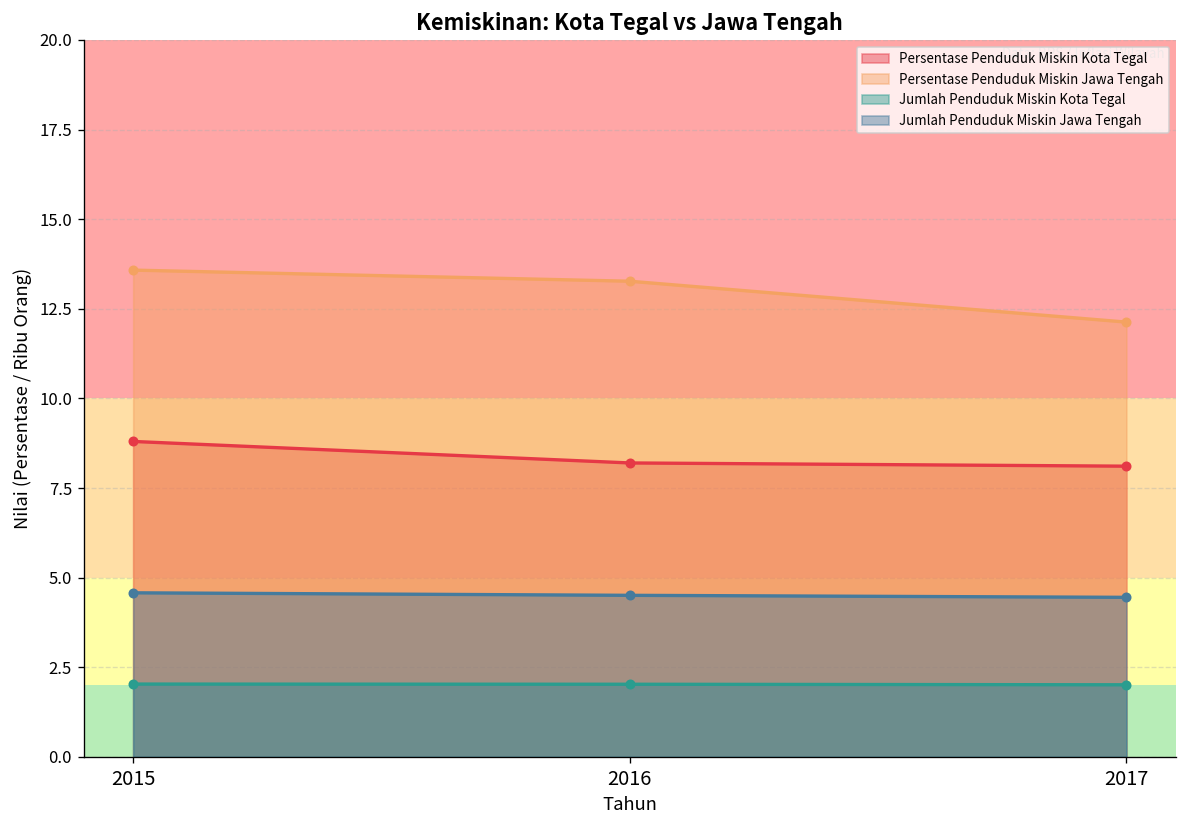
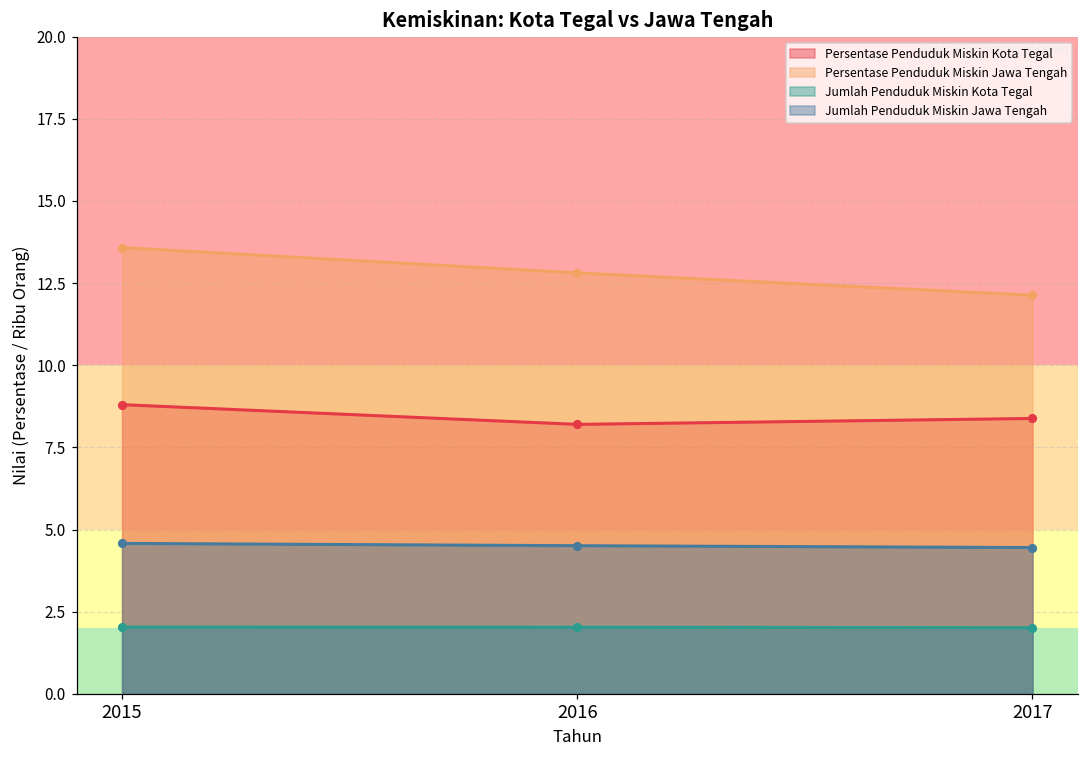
  {
    "Persentase Penduduk Miskin Kota Tegal": {
      "2015": 8.8,
      "2016": 8.2,
-     "2017": 8.1
+     "2017": 8.4
    },
    "Persentase Penduduk Miskin Jawa Tengah": {
      "2015": 13.6,
-     "2016": 13.3,
+     "2016": 12.8,
      "2017": 12.1
    }
  }
